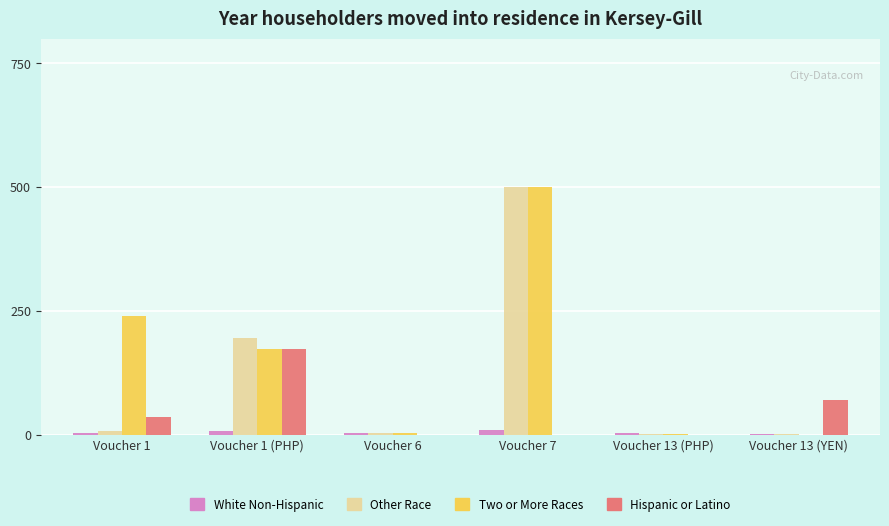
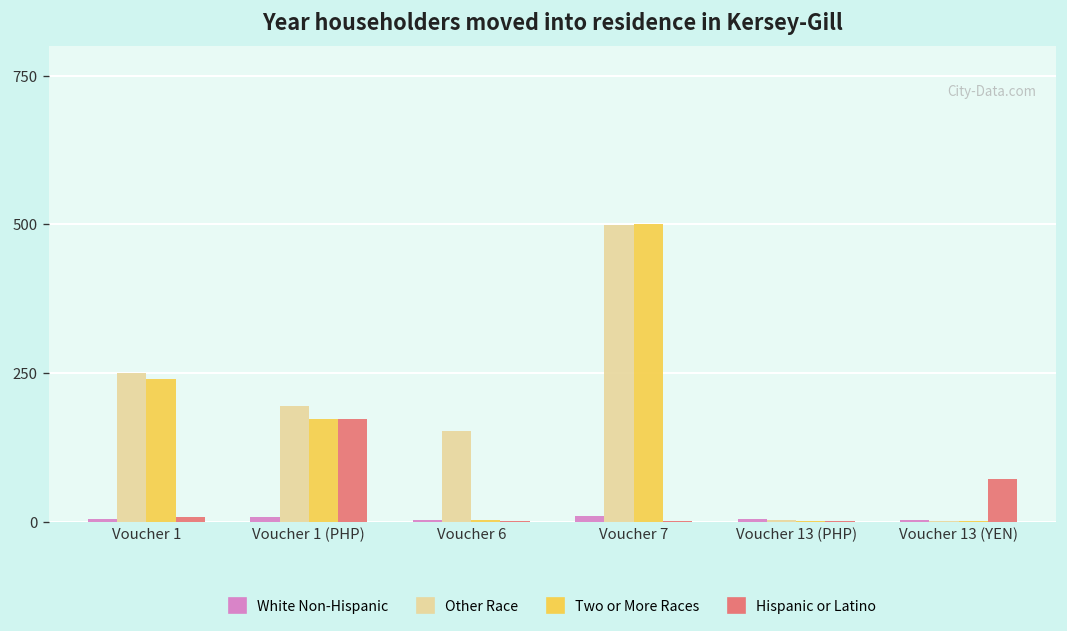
  {
    "White Non-Hispanic": {
      "Voucher 1 (PHP)": 10,
      "Voucher 7": 10
    },
    "Other Race": {
-     "Voucher 1": 10,
+     "Voucher 1": 250,
      "Voucher 1 (PHP)": 200,
-     "Voucher 6": 0,
+     "Voucher 6": 150,
      "Voucher 7": 500
    },
    "Two or More Races": {
      "Voucher 1": 240,
      "Voucher 1 (PHP)": 170,
      "Voucher 7": 500
    },
    "Hispanic or Latino": {
-     "Voucher 1": 40,
+     "Voucher 1": 10,
      "Voucher 1 (PHP)": 170,
      "Voucher 13 (YEN)": 70
    }
  }
